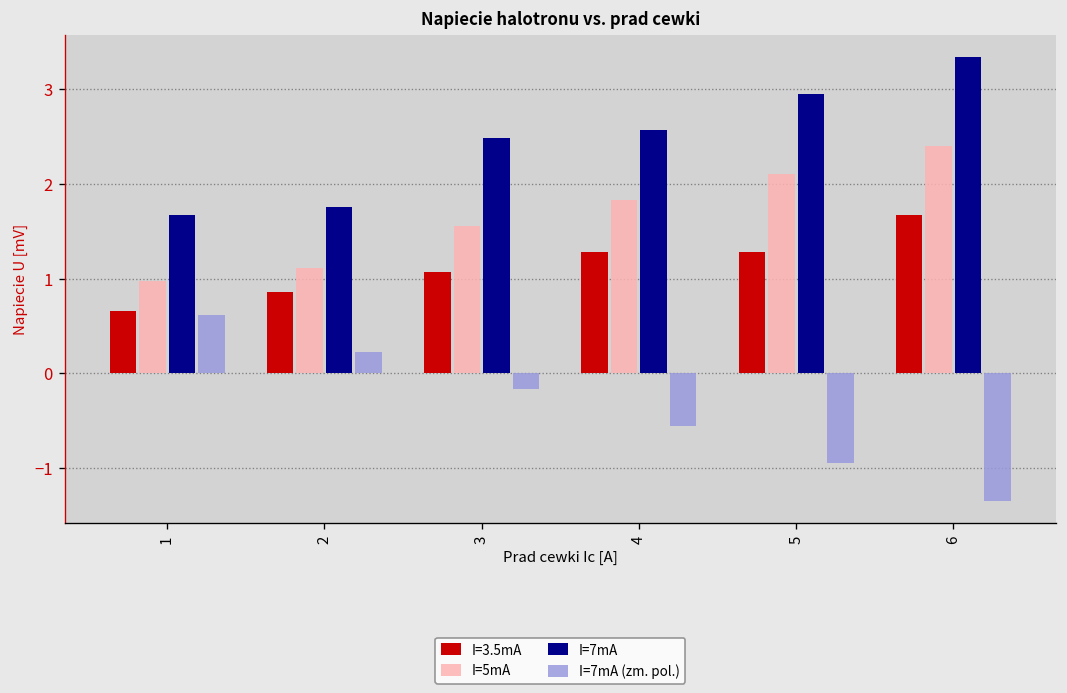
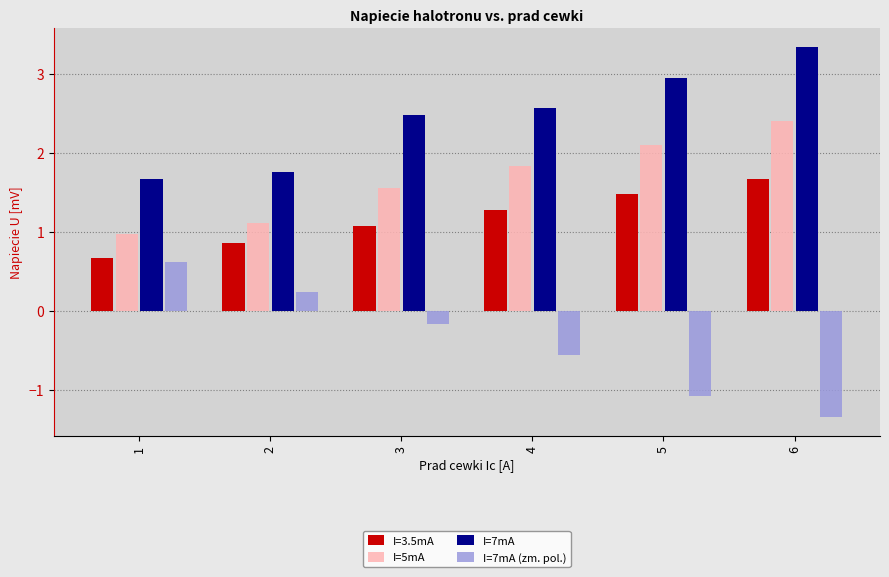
  {
    "I=3.5mA": {
      "1": 0.7,
      "2": 0.9,
      "3": 1.1,
      "4": 1.3,
-     "5": 1.3,
+     "5": 1.5,
      "6": 1.7
    },
    "I=5mA": {
      "1": 1.0,
      "2": 1.1,
      "3": 1.6,
      "4": 1.8,
      "5": 2.1,
      "6": 2.4
    },
    "I=7mA": {
      "1": 1.7,
      "2": 1.8,
      "3": 2.5,
      "4": 2.6,
      "5": 3.0,
      "6": 3.3
    },
    "I=7mA (zm. pol.)": {
      "1": 0.6,
      "2": 0.2,
      "3": -0.2,
      "4": -0.6,
-     "5": -1.0,
+     "5": -1.1,
      "6": -1.4
    }
  }
